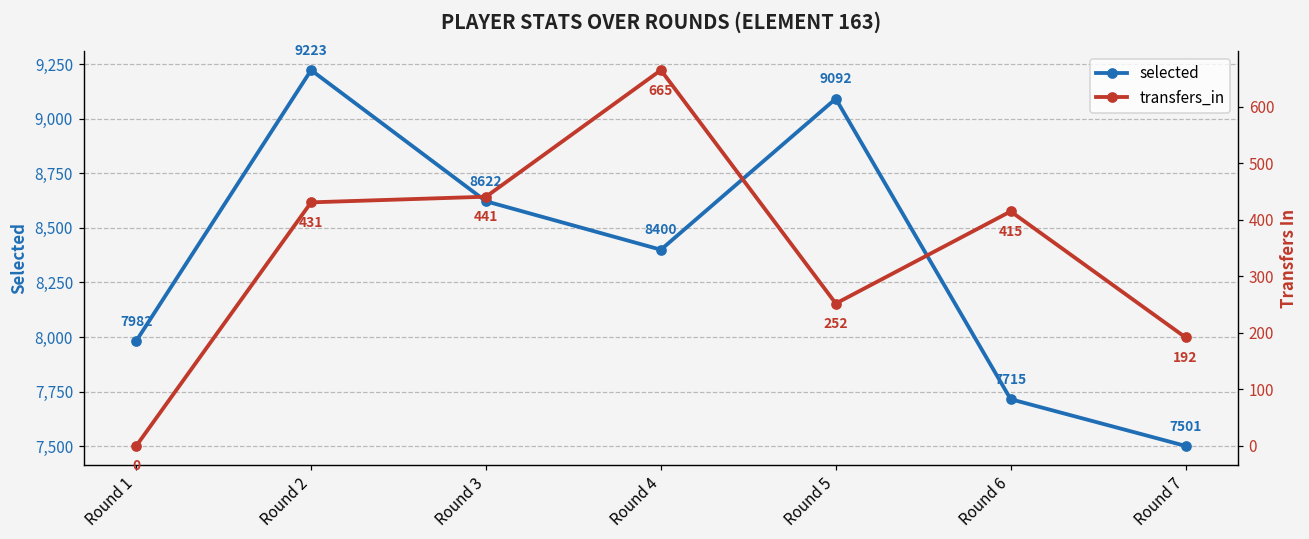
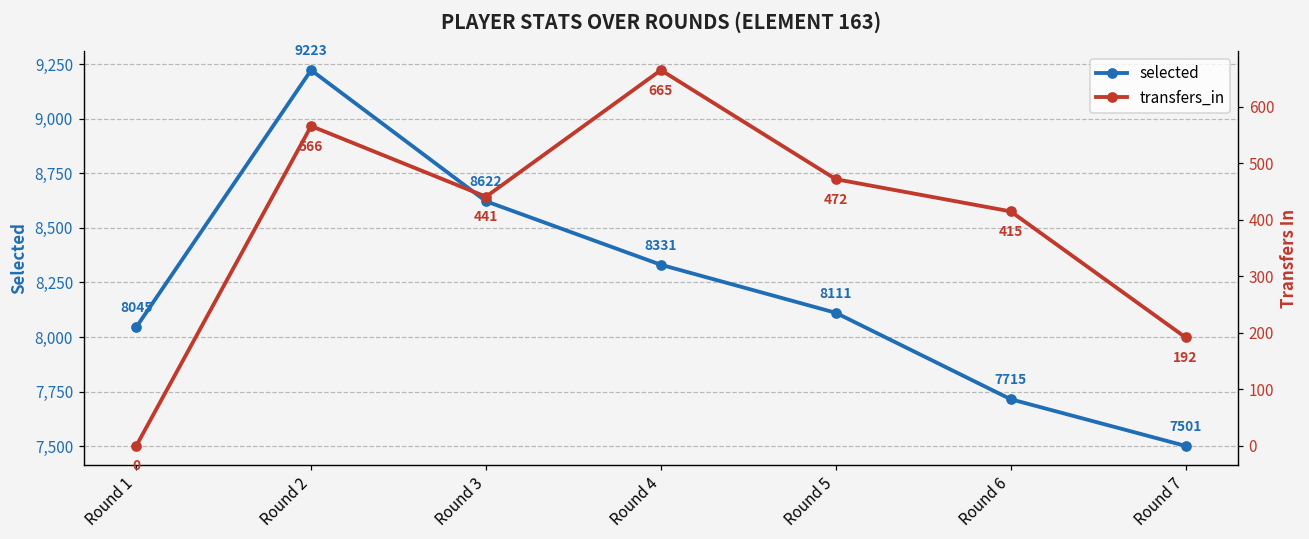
  {
    "selected": {
-     "Round 1": 7982,
+     "Round 1": 8045,
      "Round 2": 9223,
      "Round 3": 8622,
-     "Round 4": 8400,
-     "Round 5": 9092,
+     "Round 4": 8331,
+     "Round 5": 8111,
      "Round 6": 7715,
      "Round 7": 7501
    },
    "transfers_in": {
      "Round 1": 0,
-     "Round 2": 431,
+     "Round 2": 566,
      "Round 3": 441,
      "Round 4": 665,
-     "Round 5": 252,
+     "Round 5": 472,
      "Round 6": 415,
      "Round 7": 192
    }
  }
